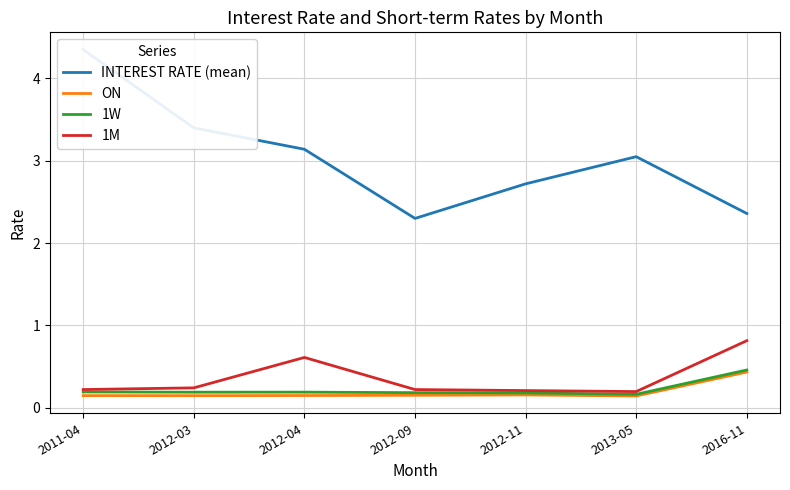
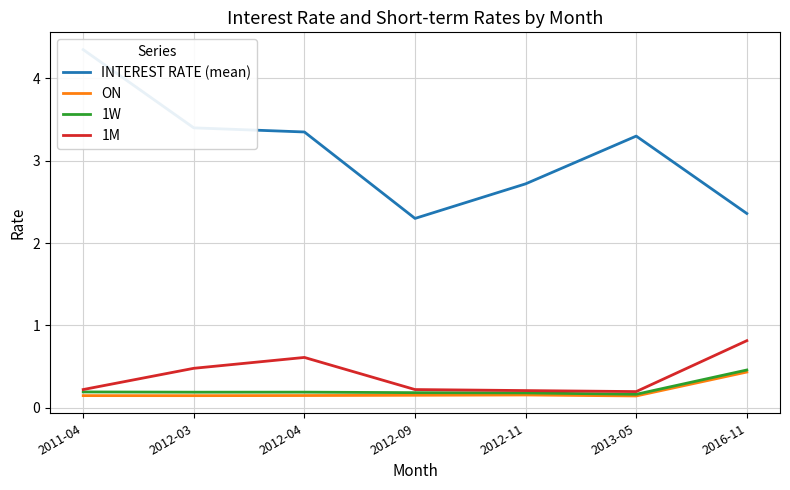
  {
    "INTEREST RATE (mean)": {
-     "2012-04": 3.1,
+     "2012-04": 3.4,
      "2012-09": 2.3,
      "2012-11": 2.7,
-     "2013-05": 3.1,
+     "2013-05": 3.3,
      "2016-11": 2.4
    },
    "ON": {
      "2011-04": 0.1,
      "2012-03": 0.1,
      "2012-04": 0.1,
      "2012-09": 0.2
    },
    "1W": {
      "2012-03": 0.2,
      "2012-04": 0.2,
      "2012-09": 0.2
    },
    "1M": {
-     "2012-03": 0.2,
+     "2012-03": 0.5,
      "2012-04": 0.6,
      "2012-09": 0.2,
      "2013-05": 0.2,
      "2016-11": 0.8
    }
  }
